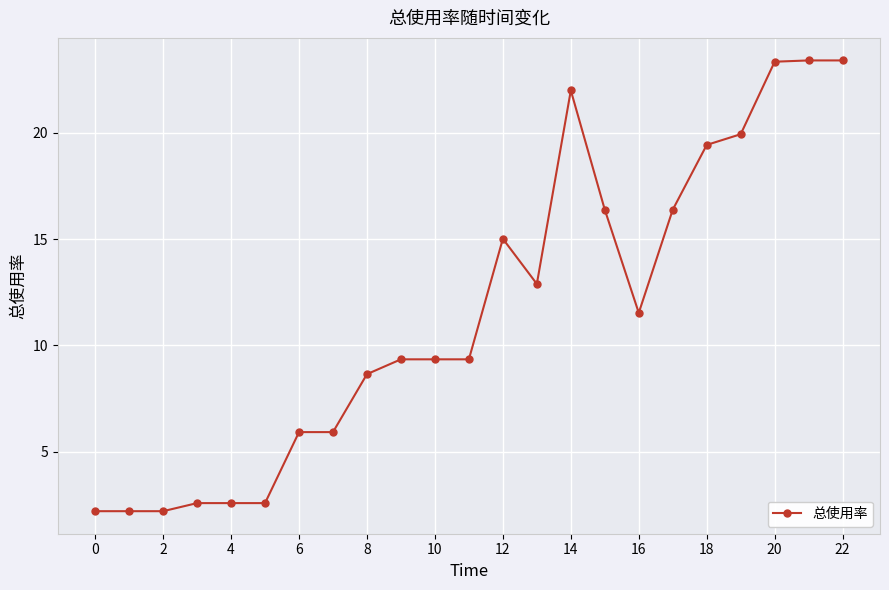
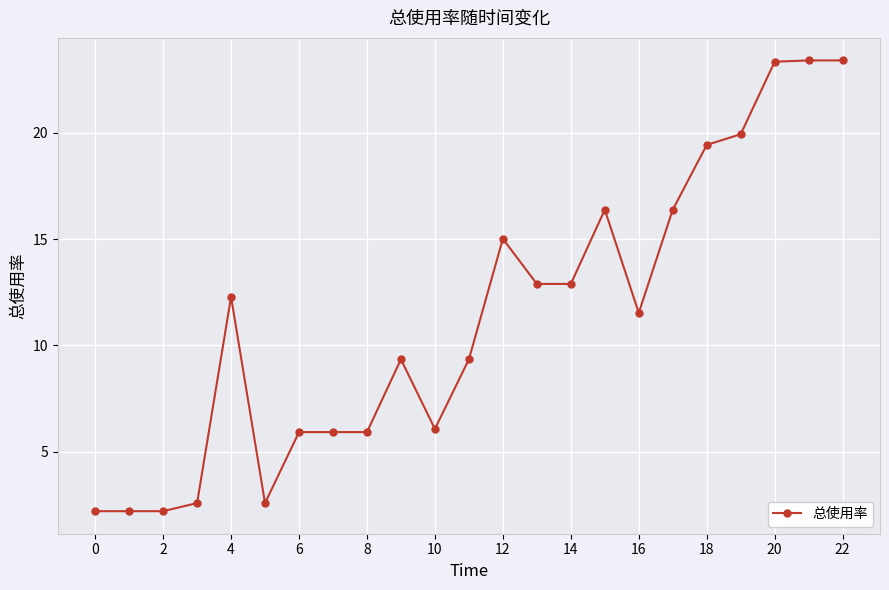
  {
    "0": 2.2,
    "2": 2.2,
-   "4": 2.6,
+   "4": 12.3,
    "6": 5.9,
-   "8": 8.7,
-   "10": 9.3,
+   "8": 5.9,
+   "10": 6.1,
    "12": 15.0,
-   "14": 22.0,
+   "14": 12.9,
    "16": 11.5,
    "18": 19.4,
    "20": 23.3,
    "22": 23.4
  }
